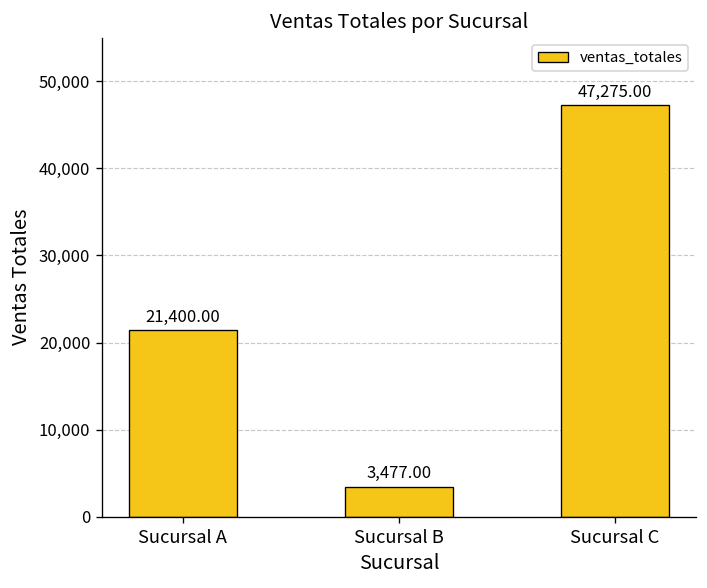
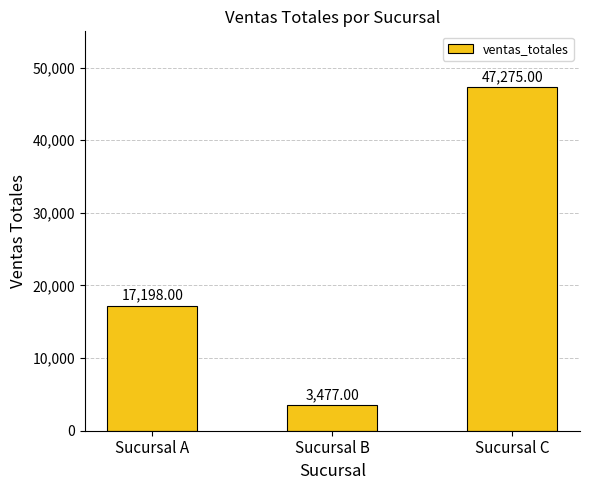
  {
-   "Sucursal A": "21,400.00",
+   "Sucursal A": "17,198.00",
    "Sucursal B": "3,477.00",
    "Sucursal C": "47,275.00"
  }
